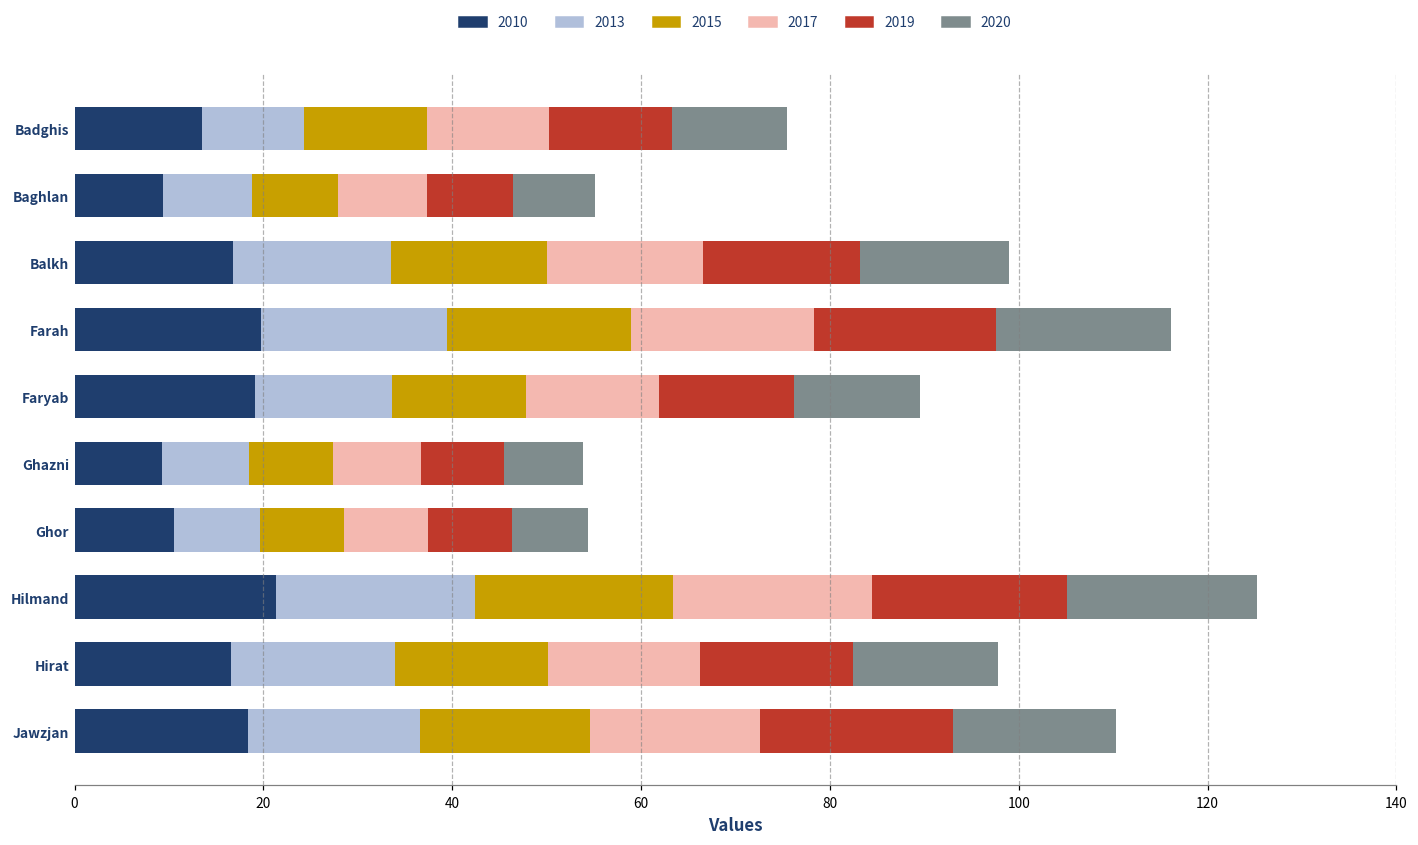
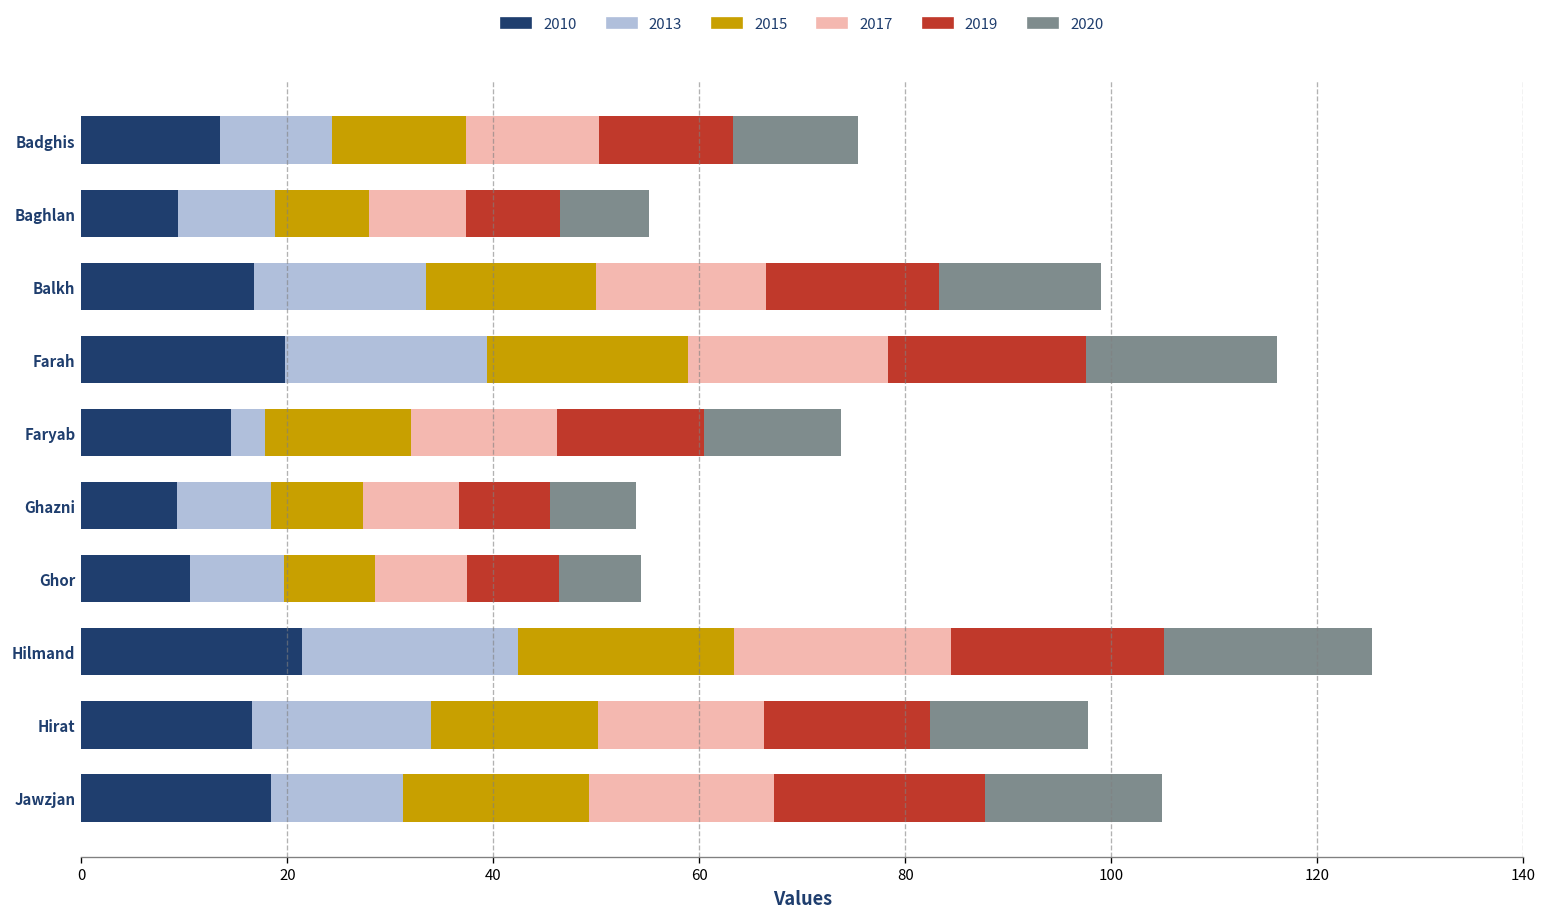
  {
    "2010": {
      "Badghis": 13,
      "Baghlan": 9,
      "Balkh": 17,
      "Farah": 20,
-     "Faryab": 19,
+     "Faryab": 15,
      "Ghazni": 9,
      "Ghor": 11,
      "Hilmand": 21,
      "Hirat": 17,
      "Jawzjan": 18
    },
    "2013": {
      "Badghis": 11,
      "Baghlan": 9,
      "Balkh": 17,
      "Farah": 20,
-     "Faryab": 14,
+     "Faryab": 3,
      "Ghazni": 9,
      "Ghor": 9,
      "Hilmand": 21,
      "Hirat": 17,
-     "Jawzjan": 18
+     "Jawzjan": 13
    },
    "2015": {
      "Badghis": 13,
      "Baghlan": 9,
      "Balkh": 17,
      "Farah": 19,
      "Faryab": 14,
      "Ghazni": 9,
      "Ghor": 9,
      "Hilmand": 21,
      "Hirat": 16,
      "Jawzjan": 18
    },
    "2017": {
      "Badghis": 13,
      "Baghlan": 9,
      "Balkh": 17,
      "Farah": 19,
      "Faryab": 14,
      "Ghazni": 9,
      "Ghor": 9,
      "Hilmand": 21,
      "Hirat": 16,
      "Jawzjan": 18
    },
    "2019": {
      "Badghis": 13,
      "Baghlan": 9,
      "Balkh": 17,
      "Farah": 19,
      "Faryab": 14,
      "Ghazni": 9,
      "Ghor": 9,
      "Hilmand": 21,
      "Hirat": 16,
      "Jawzjan": 20
    },
    "2020": {
      "Badghis": 12,
      "Baghlan": 9,
      "Balkh": 16,
      "Farah": 19,
      "Faryab": 13,
      "Ghazni": 8,
      "Ghor": 8,
      "Hilmand": 20,
      "Hirat": 15,
      "Jawzjan": 17
    }
  }
